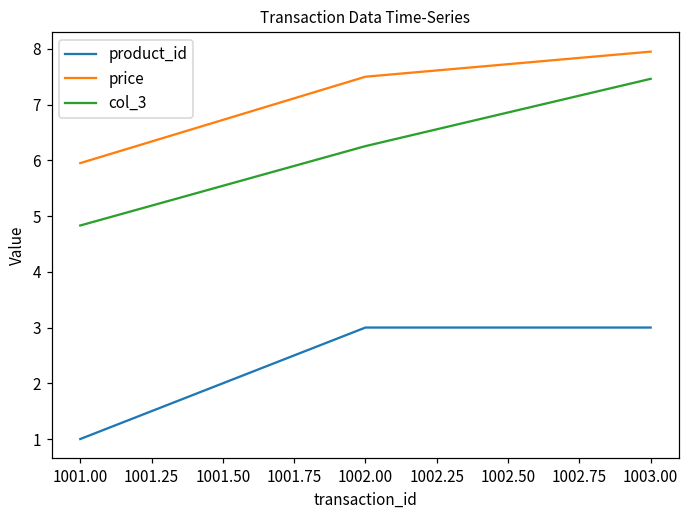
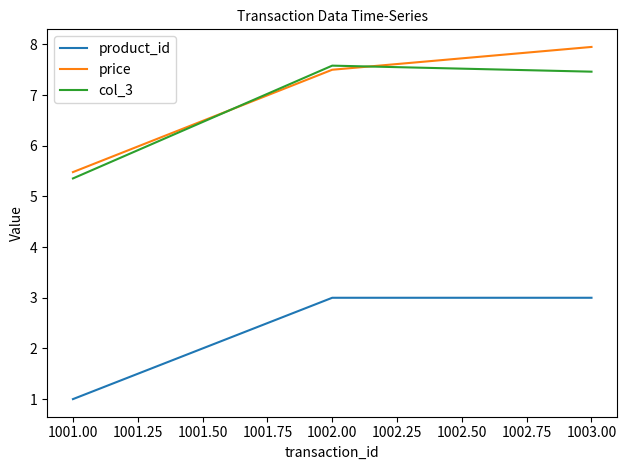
  {
    "product_id": {
      "1001.00": 1.0,
      "1002.00": 3.0,
      "1003.00": 3.0
    },
    "price": {
-     "1001.00": 6.0,
+     "1001.00": 5.5,
      "1002.00": 7.5,
      "1003.00": 8.0
    },
    "col_3": {
-     "1001.00": 4.8,
-     "1002.00": 6.3,
+     "1001.00": 5.4,
+     "1002.00": 7.6,
      "1003.00": 7.5
    }
  }
